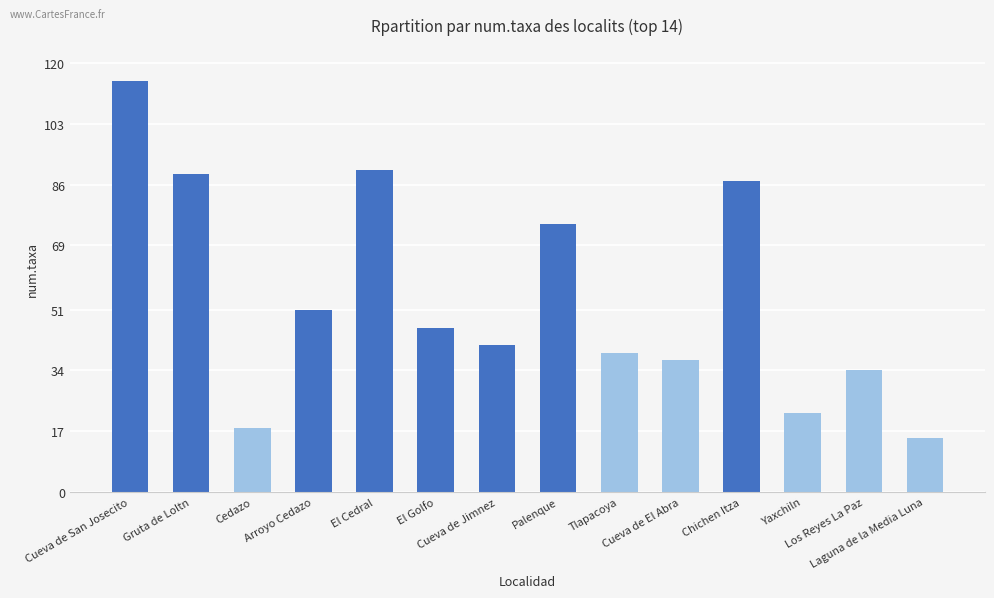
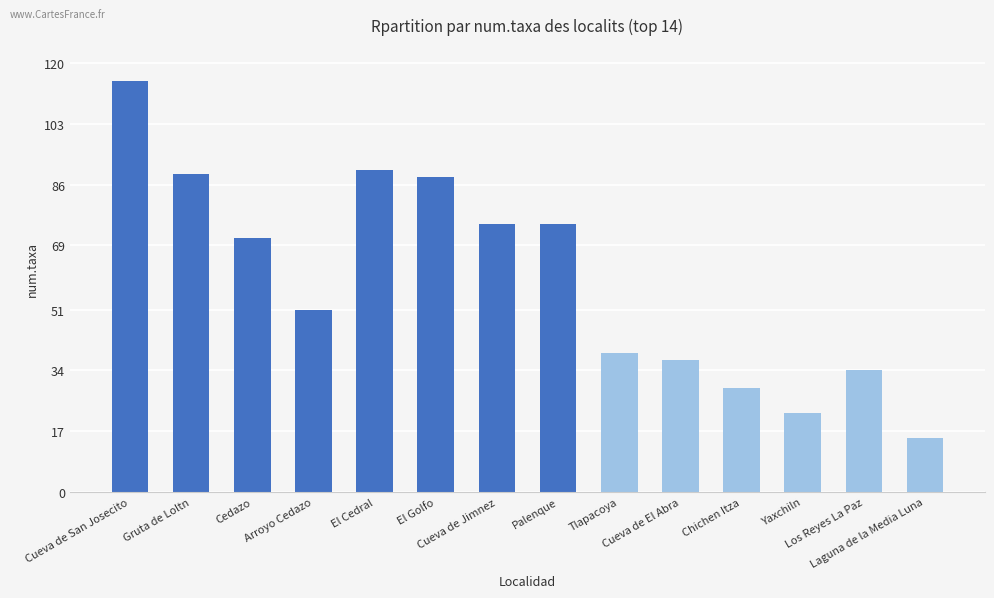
  {
    "Cueva de San Josecito": 115,
    "Gruta de Loltn": 89,
-   "Cedazo": 18,
+   "Cedazo": 71,
    "Arroyo Cedazo": 51,
    "El Cedral": 90,
-   "El Golfo": 46,
-   "Cueva de Jimnez": 41,
+   "El Golfo": 88,
+   "Cueva de Jimnez": 75,
    "Palenque": 75,
    "Tlapacoya": 39,
    "Cueva de El Abra": 37,
-   "Chichen Itza": 87,
+   "Chichen Itza": 29,
    "Yaxchiln": 22,
    "Los Reyes La Paz": 34,
    "Laguna de la Media Luna": 15
  }
